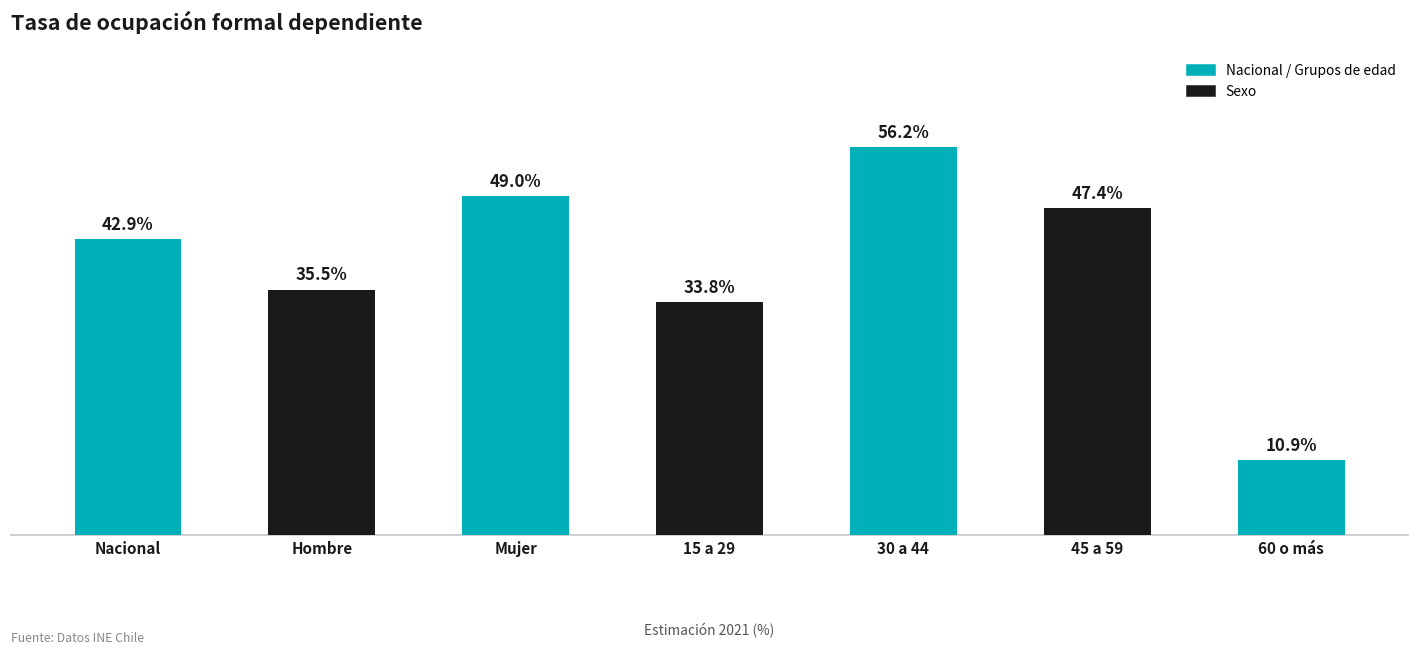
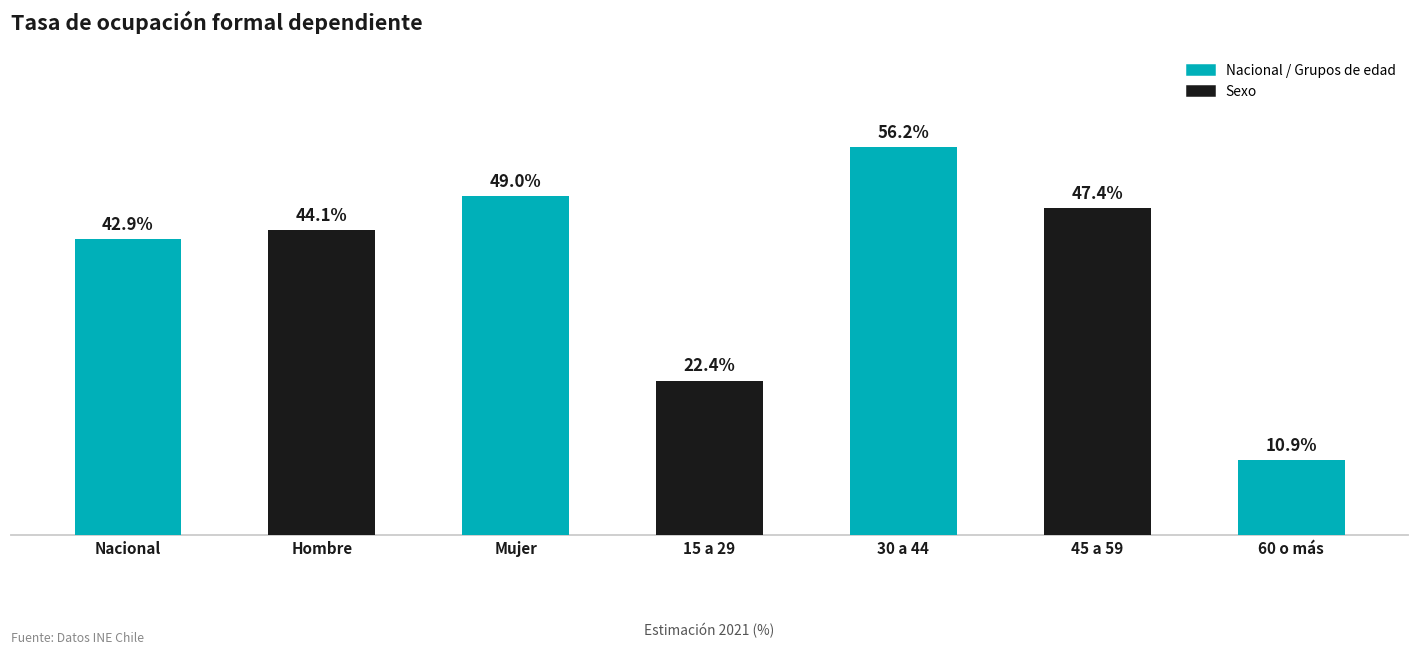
  {
    "Nacional": "42.9%",
-   "Hombre": "35.5%",
+   "Hombre": "44.1%",
    "Mujer": "49.0%",
-   "15 a 29": "33.8%",
+   "15 a 29": "22.4%",
    "30 a 44": "56.2%",
    "45 a 59": "47.4%",
    "60 o más": "10.9%"
  }
